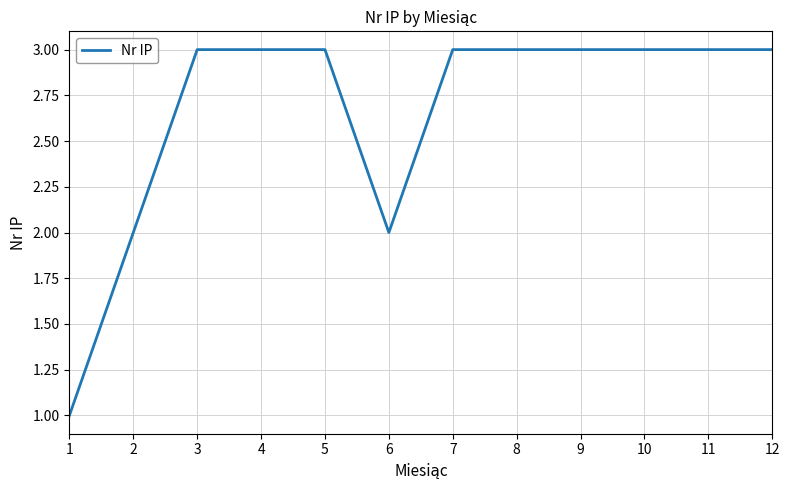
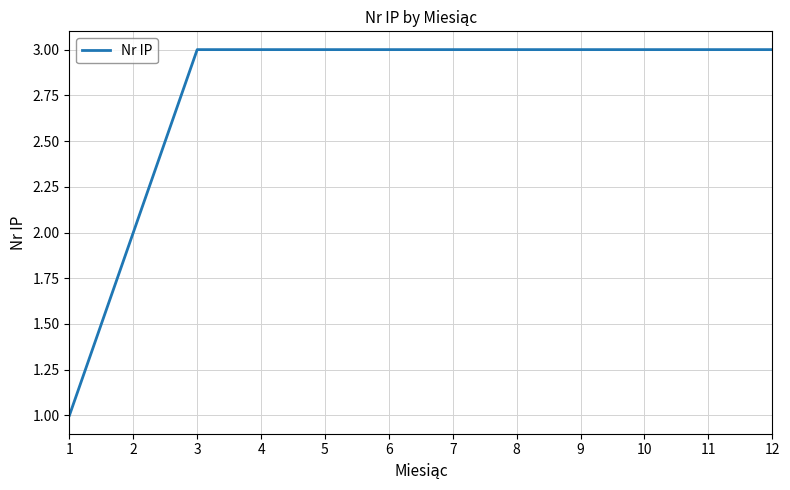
  {
    "1": 1,
    "2": 2,
    "3": 3,
    "4": 3,
    "5": 3,
-   "6": 2,
+   "6": 3,
    "7": 3,
    "8": 3,
    "9": 3,
    "10": 3,
    "11": 3,
    "12": 3
  }
